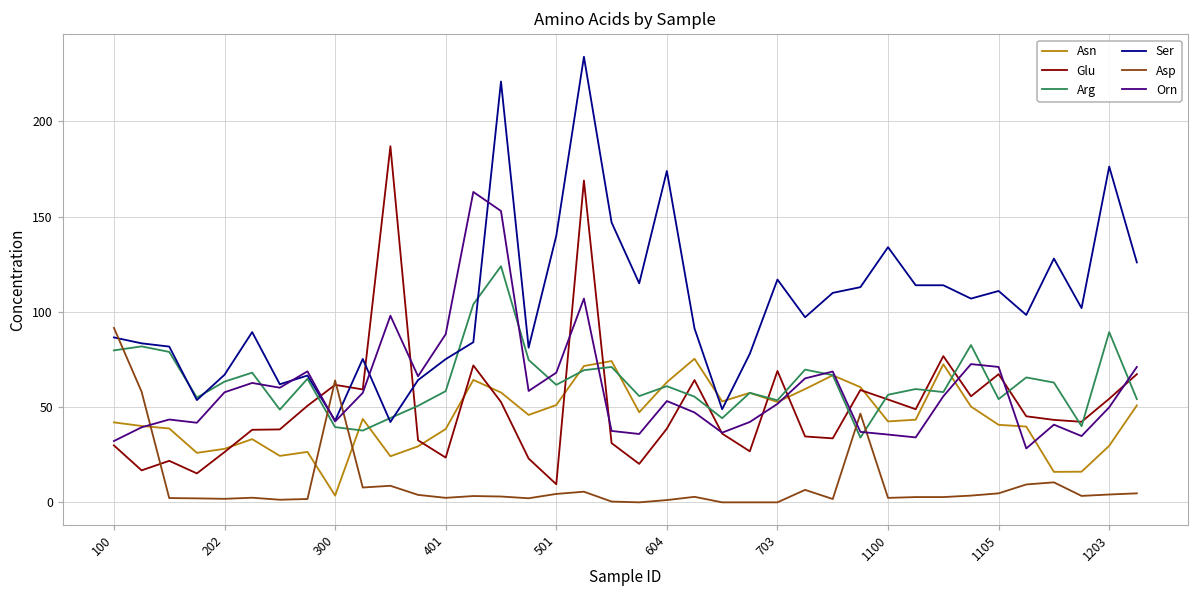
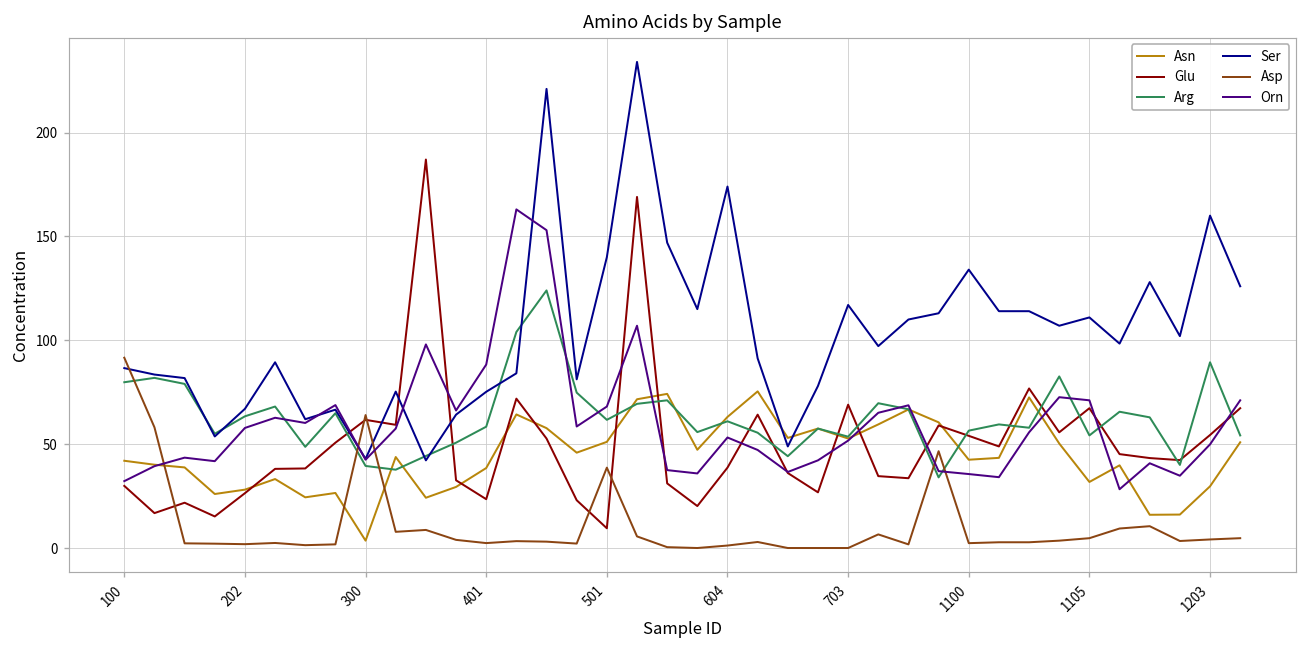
  {
    "Asn": {
      "100": 42,
      "202": 28,
      "300": 4,
      "401": 39,
      "501": 51,
      "604": 63,
      "1100": 43,
-     "1105": 41,
+     "1105": 32,
      "1203": 30
    },
    "Glu": {
      "100": 30,
      "202": 26,
      "300": 62,
      "401": 24,
      "501": 10,
      "604": 39,
      "703": 69,
      "1100": 54,
      "1105": 67,
      "1203": 54
    },
    "Arg": {
      "100": 80,
      "202": 63,
      "300": 40,
      "401": 58,
      "501": 62,
      "604": 61,
      "1100": 57,
      "1105": 54,
      "1203": 89
    },
    "Ser": {
      "100": 87,
      "202": 67,
      "401": 75,
      "501": 140,
      "604": 174,
      "703": 117,
      "1100": 134,
      "1105": 111,
-     "1203": 176
+     "1203": 160
    },
    "Asp": {
      "100": 92,
      "202": 2,
      "300": 64,
      "401": 2,
-     "501": 4,
+     "501": 39,
      "604": 1,
      "703": 0,
      "1100": 2,
      "1105": 5,
      "1203": 4
    },
    "Orn": {
      "100": 32,
      "202": 58,
      "401": 88,
      "501": 68,
      "604": 53,
      "1100": 36,
      "1105": 71,
      "1203": 50
    }
  }
